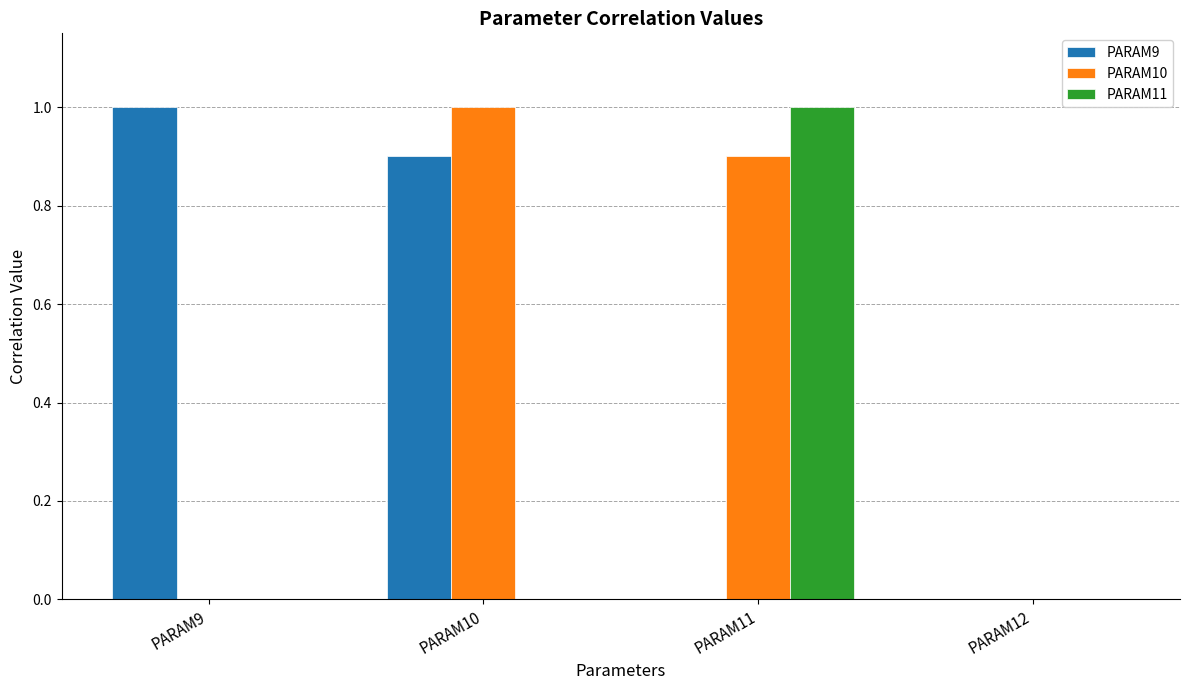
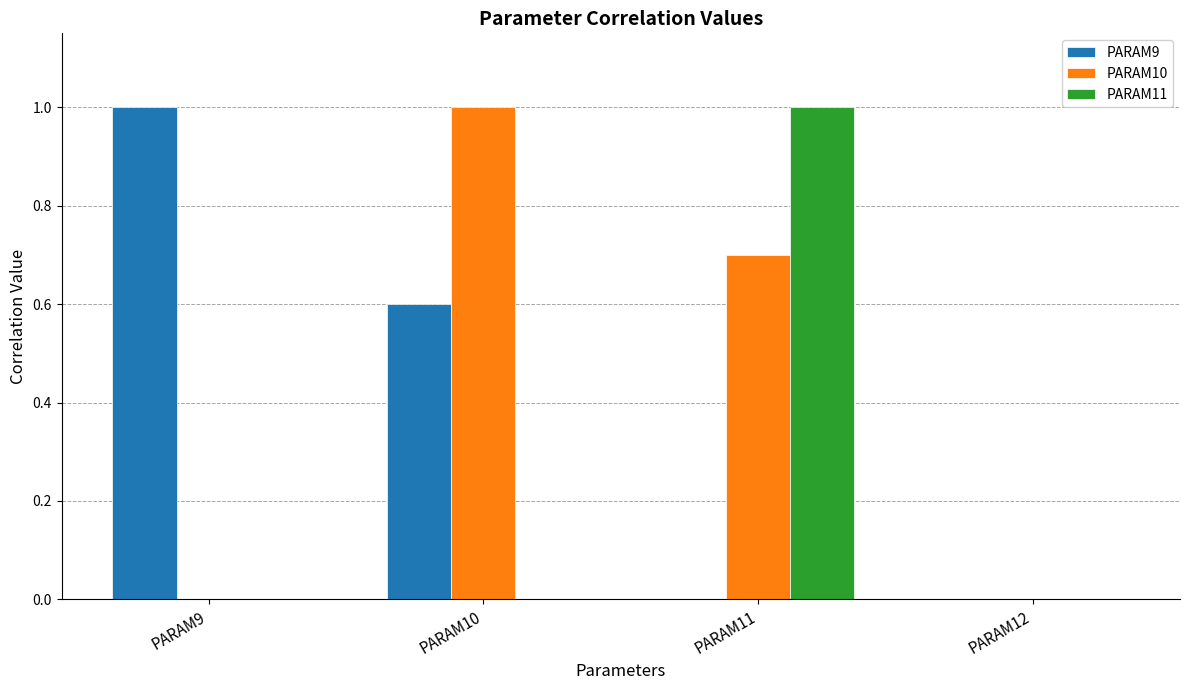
  {
    "PARAM9": {
      "PARAM9": 1.0,
-     "PARAM10": 0.9,
+     "PARAM10": 0.6,
      "PARAM11": 0.0,
      "PARAM12": 0.0
    },
    "PARAM10": {
      "PARAM9": 0.0,
      "PARAM10": 1.0,
-     "PARAM11": 0.9,
+     "PARAM11": 0.7,
      "PARAM12": 0.0
    },
    "PARAM11": {
      "PARAM9": 0.0,
      "PARAM10": 0.0,
      "PARAM11": 1.0,
      "PARAM12": 0.0
    }
  }
